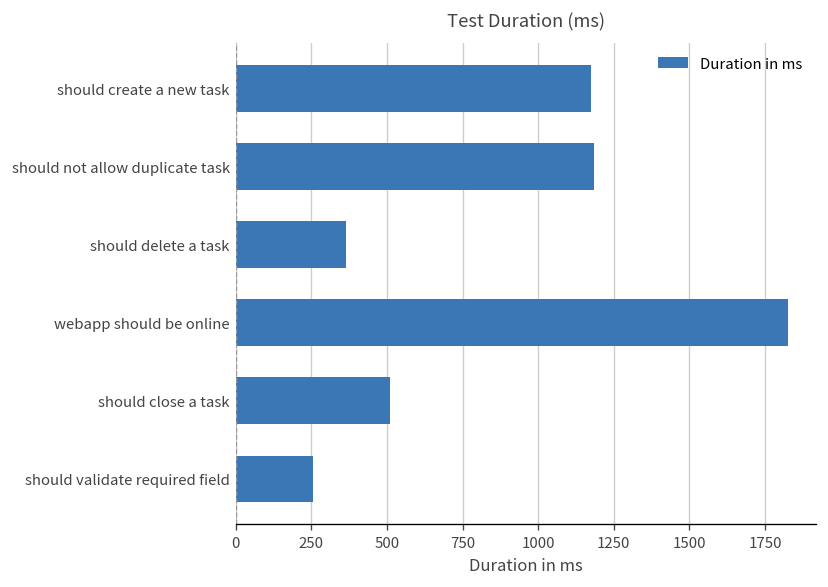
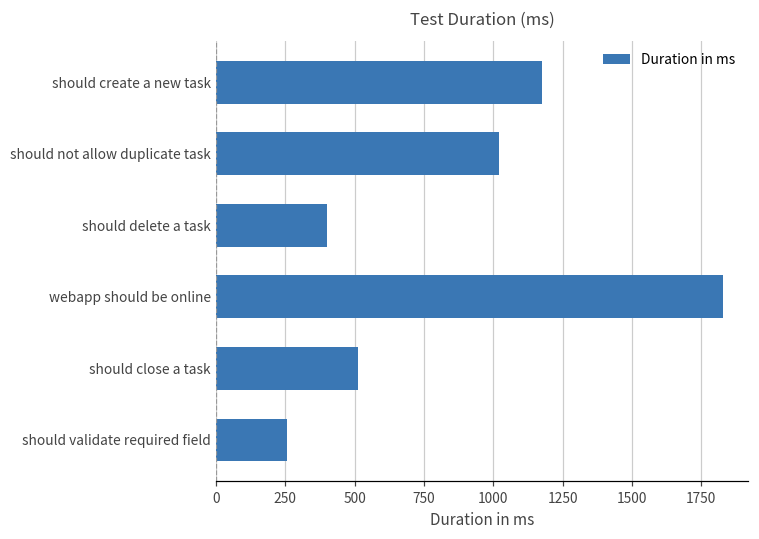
  {
    "should create a new task": 1180,
-   "should not allow duplicate task": 1180,
-   "should delete a task": 370,
+   "should not allow duplicate task": 1020,
+   "should delete a task": 400,
    "webapp should be online": 1830,
    "should close a task": 510,
    "should validate required field": 260
  }
